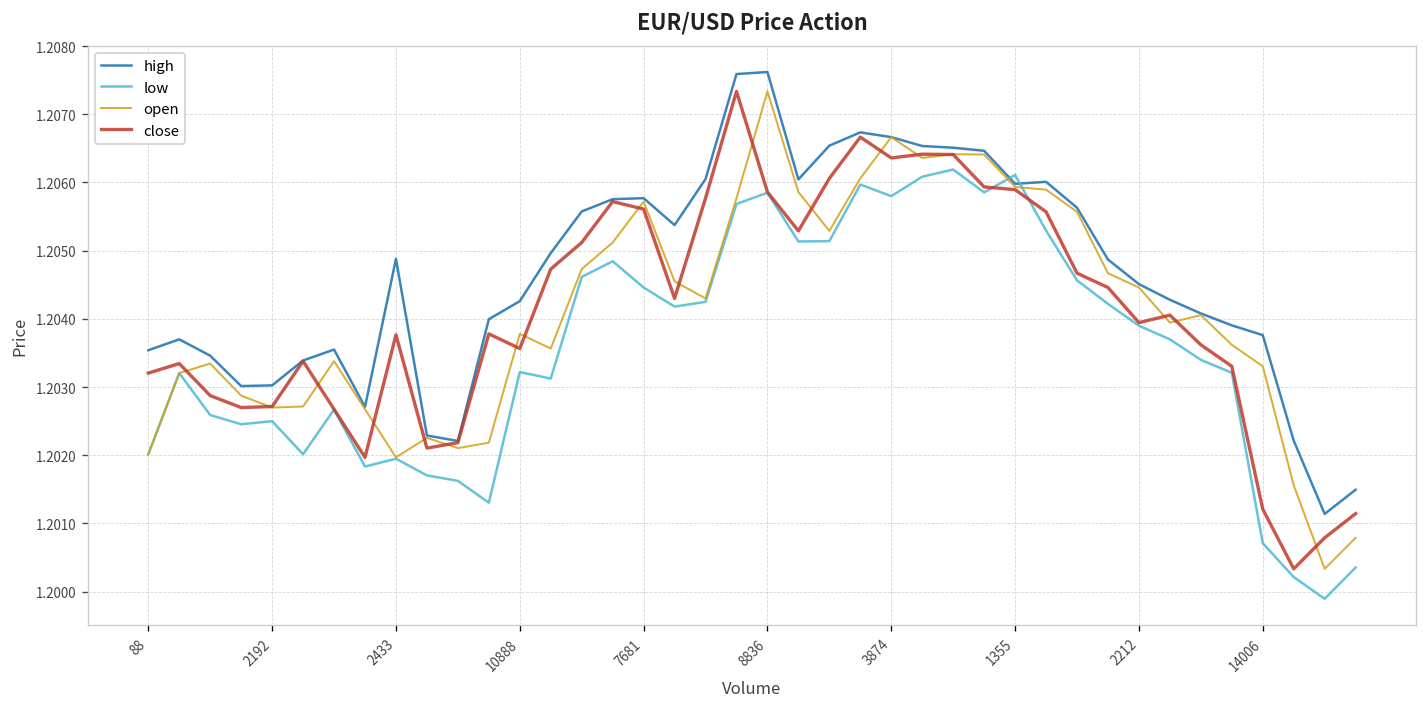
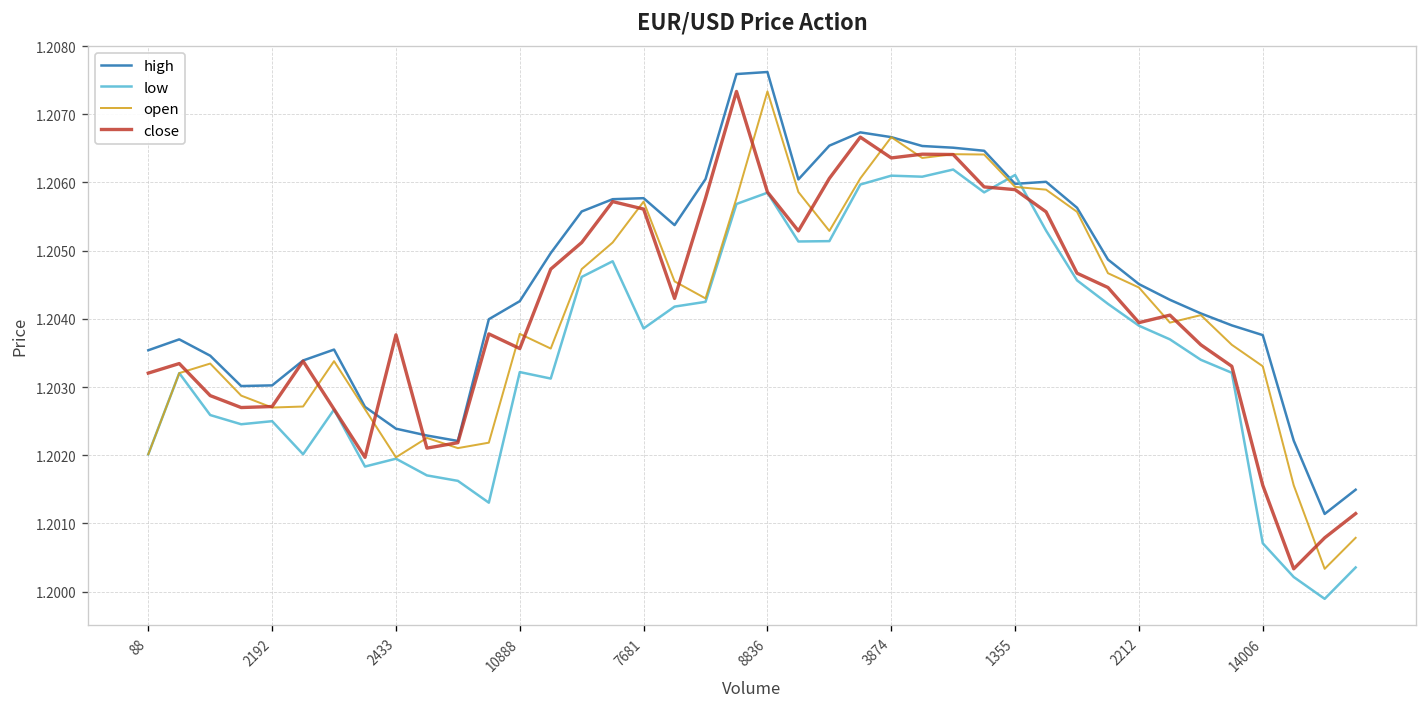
  {
    "high": {
      "88": 1.2035,
      "2192": 1.2030,
-     "2433": 1.2049,
+     "2433": 1.2024,
      "10888": 1.2043,
      "7681": 1.2058,
      "8836": 1.2076,
      "1355": 1.2060,
      "2212": 1.2045,
      "14006": 1.2038
    },
    "low": {
      "2192": 1.2025,
      "10888": 1.2032,
-     "7681": 1.2045,
-     "3874": 1.2058,
+     "7681": 1.2039,
+     "3874": 1.2061,
      "1355": 1.2061,
      "2212": 1.2039,
      "14006": 1.2007
    },
    "open": {
      "10888": 1.2038,
      "7681": 1.2057,
      "8836": 1.2073,
      "2212": 1.2045,
      "14006": 1.2033
    },
    "close": {
      "88": 1.2032,
      "2433": 1.2038,
      "10888": 1.2036,
      "7681": 1.2056,
      "3874": 1.2064,
      "2212": 1.2039,
-     "14006": 1.2012
+     "14006": 1.2016
    }
  }
